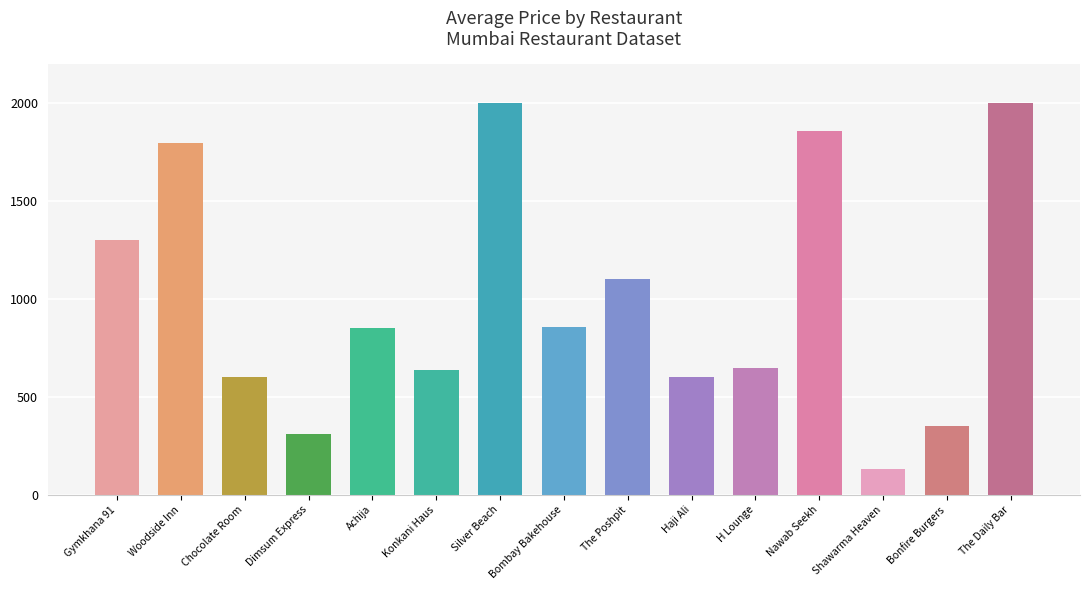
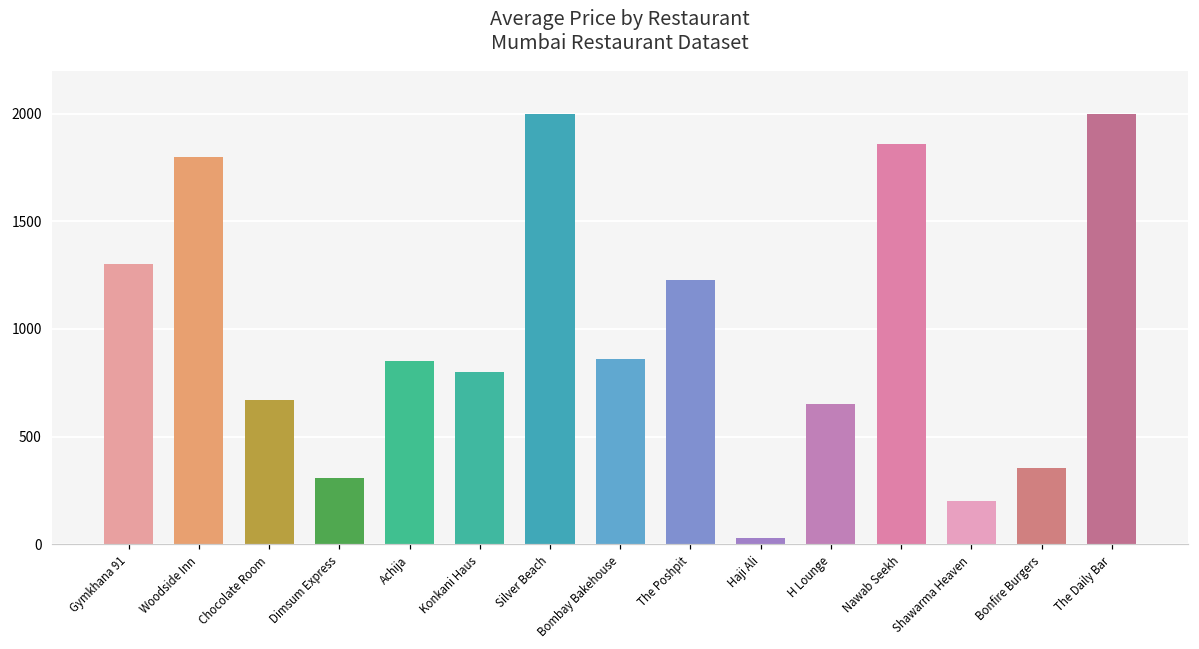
  {
    "Gymkhana 91": 1300,
    "Woodside Inn": 1800,
-   "Chocolate Room": 600,
+   "Chocolate Room": 670,
    "Dimsum Express": 310,
    "Achija": 850,
-   "Konkani Haus": 640,
+   "Konkani Haus": 800,
    "Silver Beach": 2000,
    "Bombay Bakehouse": 860,
-   "The Poshpit": 1100,
-   "Haji Ali": 600,
+   "The Poshpit": 1230,
+   "Haji Ali": 30,
    "H Lounge": 650,
    "Nawab Seekh": 1860,
-   "Shawarma Heaven": 130,
+   "Shawarma Heaven": 200,
    "Bonfire Burgers": 350,
    "The Daily Bar": 2000
  }
